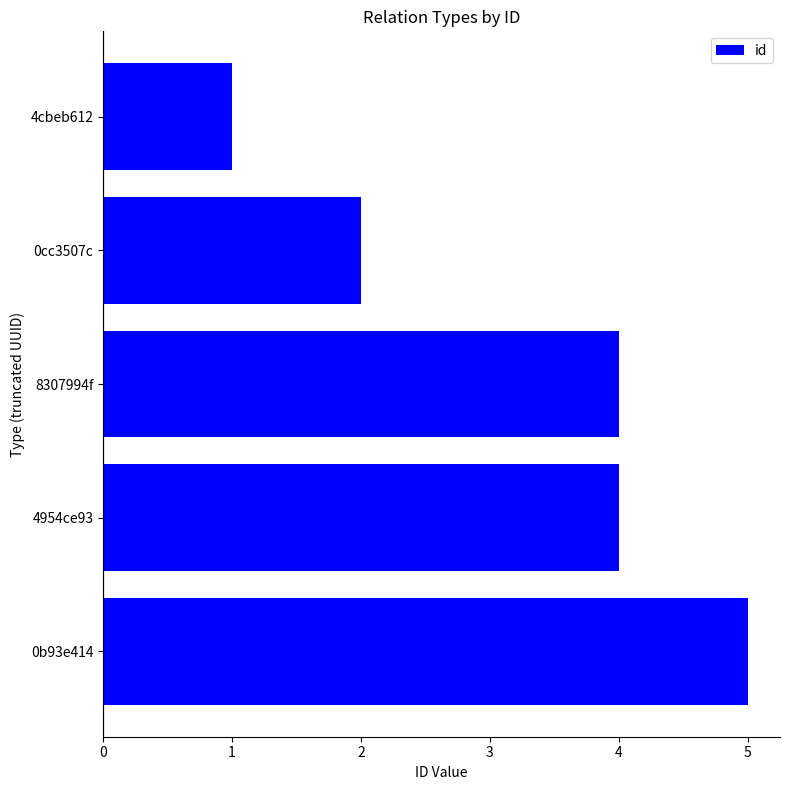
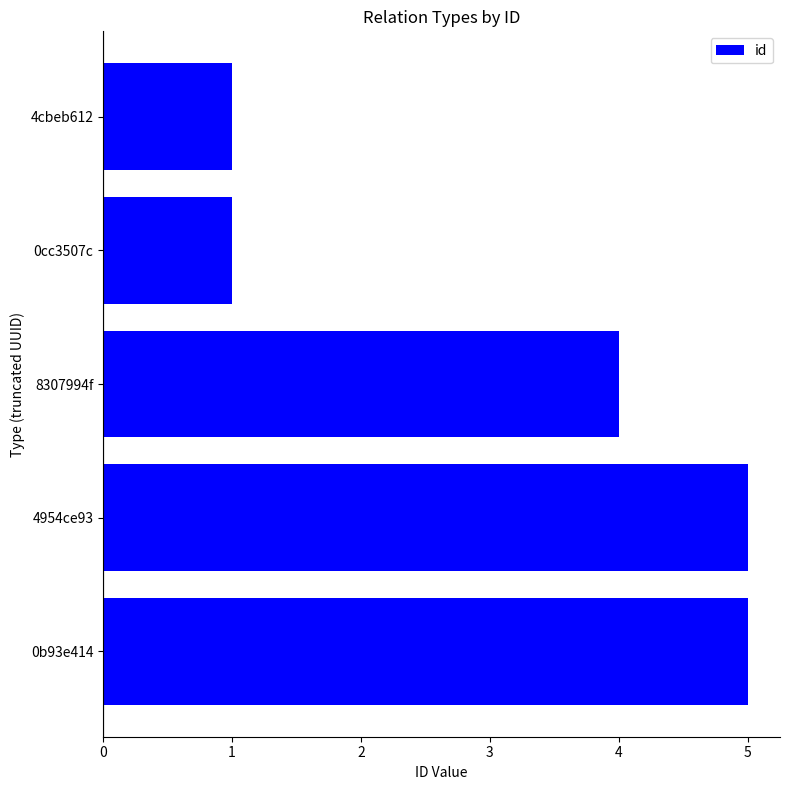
  {
    "4cbeb612": 1,
-   "0cc3507c": 2,
+   "0cc3507c": 1,
    "8307994f": 4,
-   "4954ce93": 4,
+   "4954ce93": 5,
    "0b93e414": 5
  }
